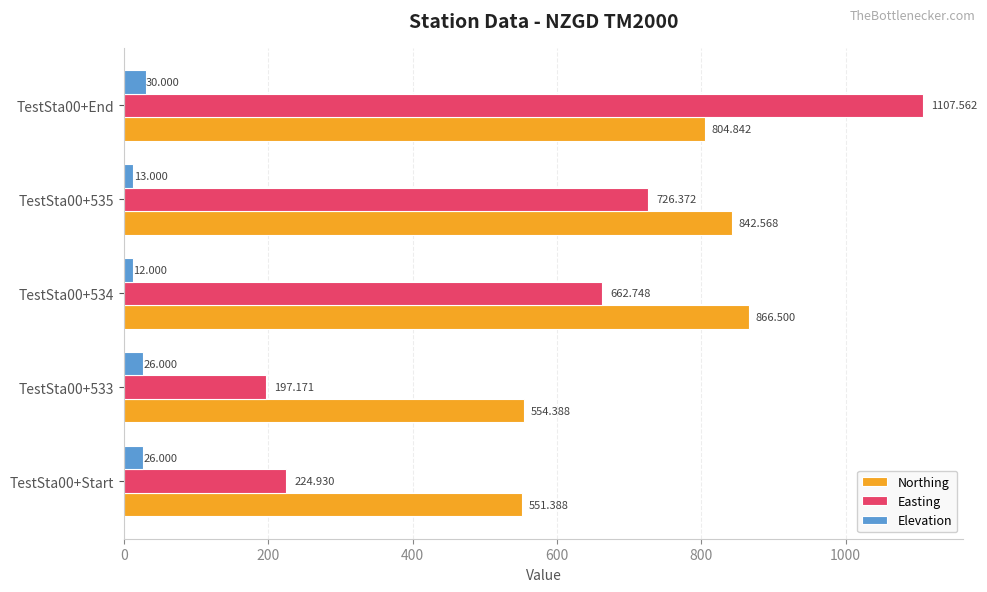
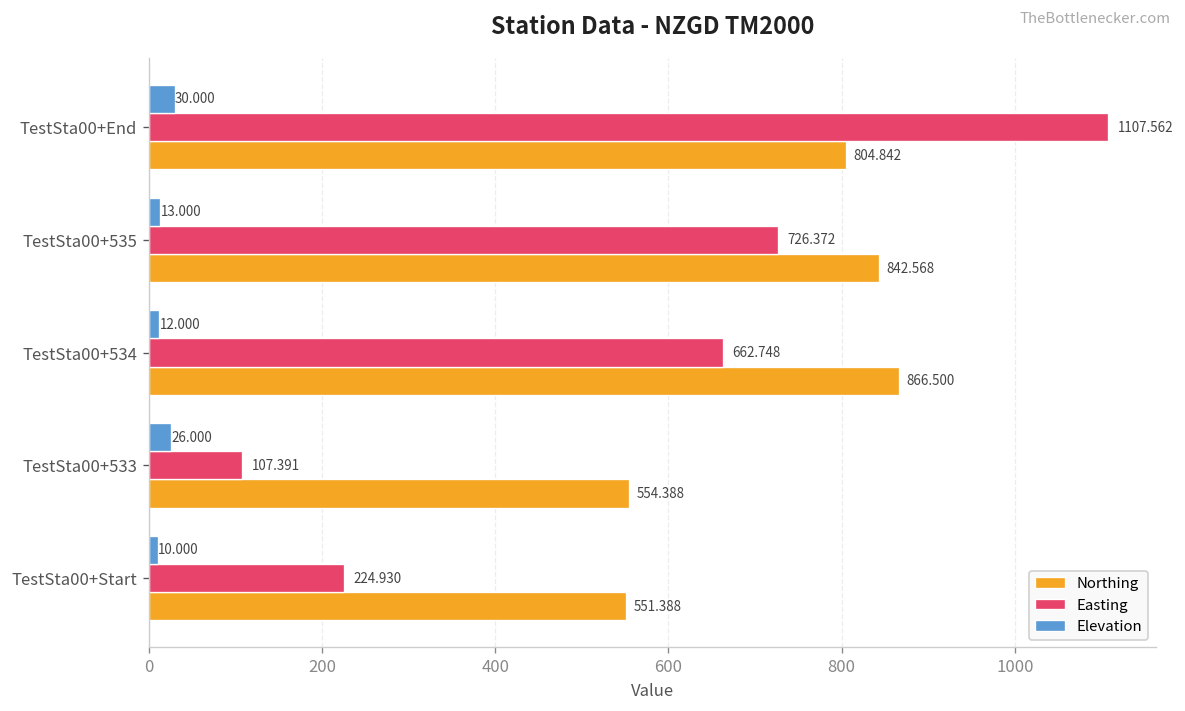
  {
    "Northing": {
      "TestSta00+End": 804.842,
      "TestSta00+535": 842.568,
      "TestSta00+534": 866.500,
      "TestSta00+533": 554.388,
      "TestSta00+Start": 551.388
    },
    "Easting": {
      "TestSta00+End": 1107.562,
      "TestSta00+535": 726.372,
      "TestSta00+534": 662.748,
-     "TestSta00+533": 197.171,
+     "TestSta00+533": 107.391,
      "TestSta00+Start": 224.930
    },
    "Elevation": {
      "TestSta00+End": 30.000,
      "TestSta00+535": 13.000,
      "TestSta00+534": 12.000,
      "TestSta00+533": 26.000,
-     "TestSta00+Start": 26.000
+     "TestSta00+Start": 10.000
    }
  }
